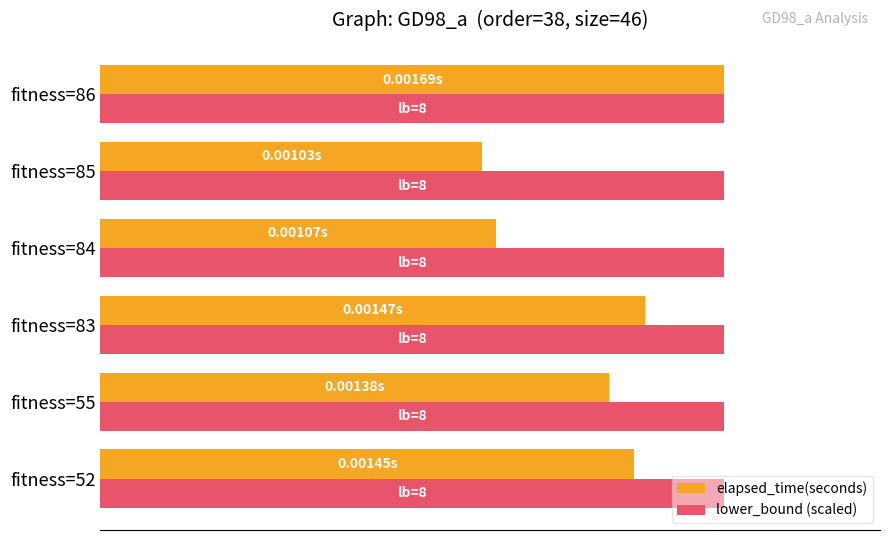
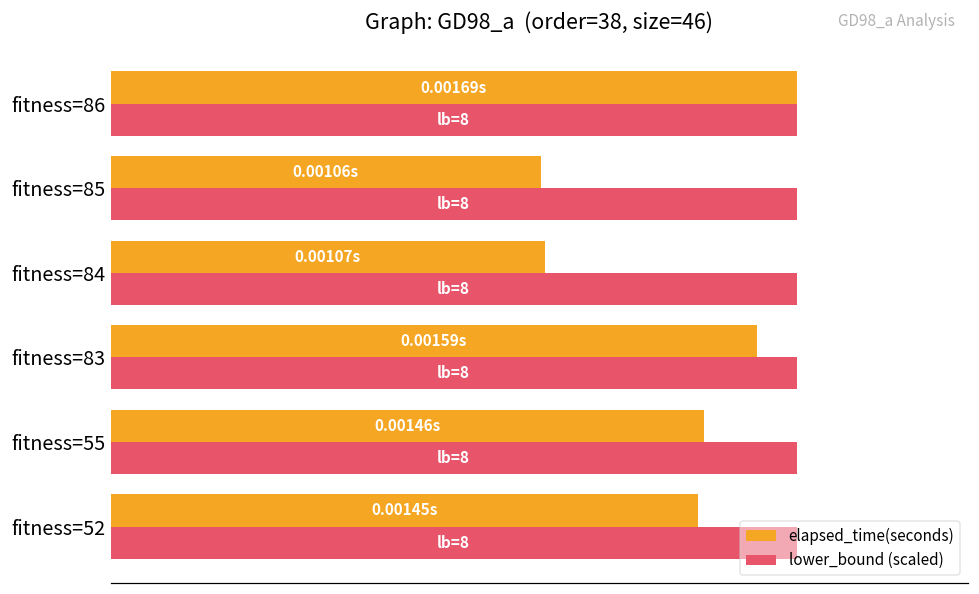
  {
    "elapsed_time(seconds)": {
      "fitness=86": "0.00169s",
-     "fitness=85": "0.00103s",
+     "fitness=85": "0.00106s",
      "fitness=84": "0.00107s",
-     "fitness=83": "0.00147s",
-     "fitness=55": "0.00138s",
+     "fitness=83": "0.00159s",
+     "fitness=55": "0.00146s",
      "fitness=52": "0.00145s"
    }
  }
